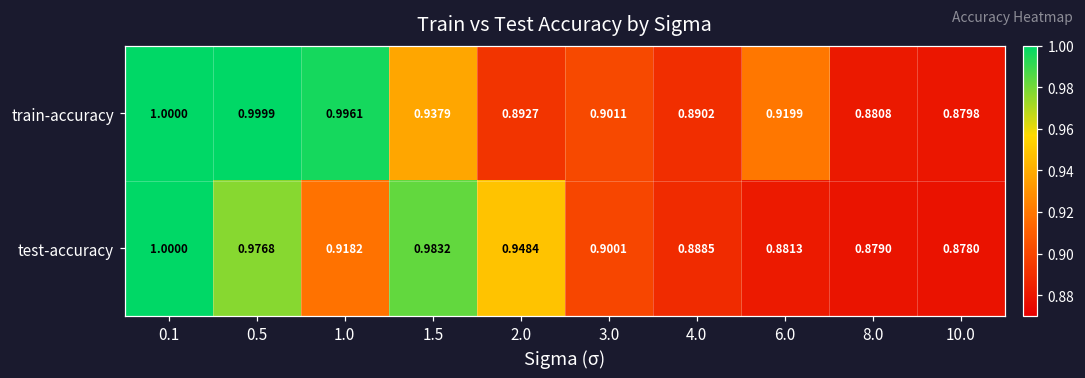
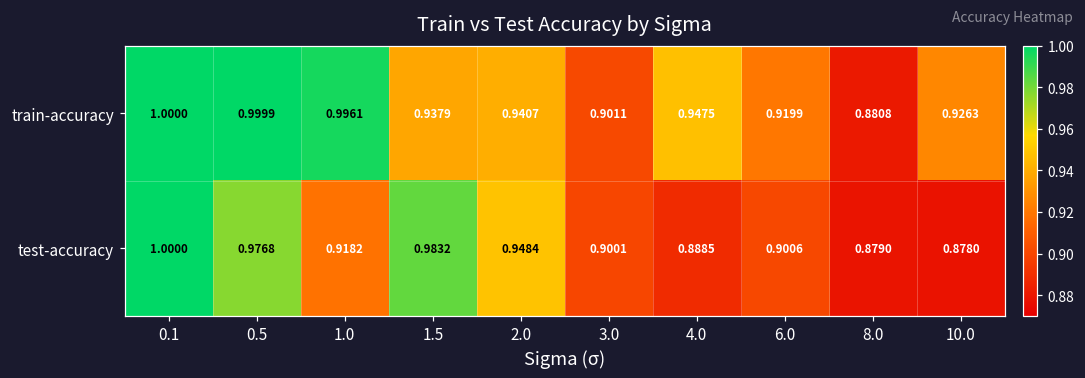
  {
    "train-accuracy": {
      "0.1": 1.0000,
      "0.5": 0.9999,
      "1.0": 0.9961,
      "1.5": 0.9379,
-     "2.0": 0.8927,
+     "2.0": 0.9407,
      "3.0": 0.9011,
-     "4.0": 0.8902,
+     "4.0": 0.9475,
      "6.0": 0.9199,
      "8.0": 0.8808,
-     "10.0": 0.8798
+     "10.0": 0.9263
    },
    "test-accuracy": {
      "0.1": 1.0000,
      "0.5": 0.9768,
      "1.0": 0.9182,
      "1.5": 0.9832,
      "2.0": 0.9484,
      "3.0": 0.9001,
      "4.0": 0.8885,
-     "6.0": 0.8813,
+     "6.0": 0.9006,
      "8.0": 0.8790,
      "10.0": 0.8780
    }
  }
